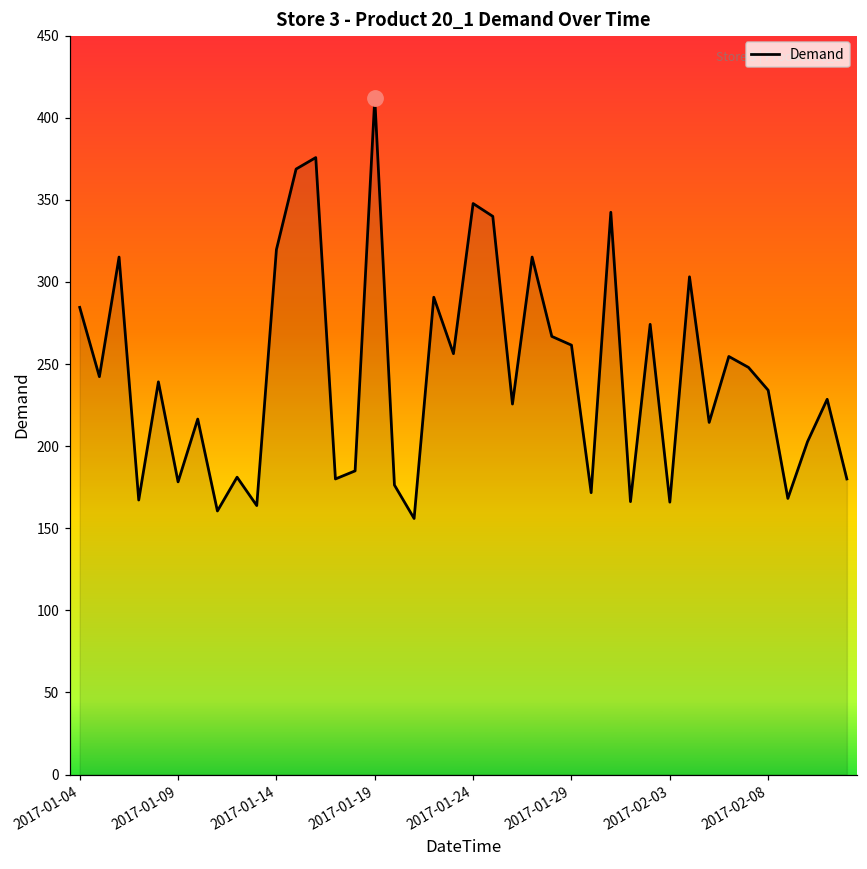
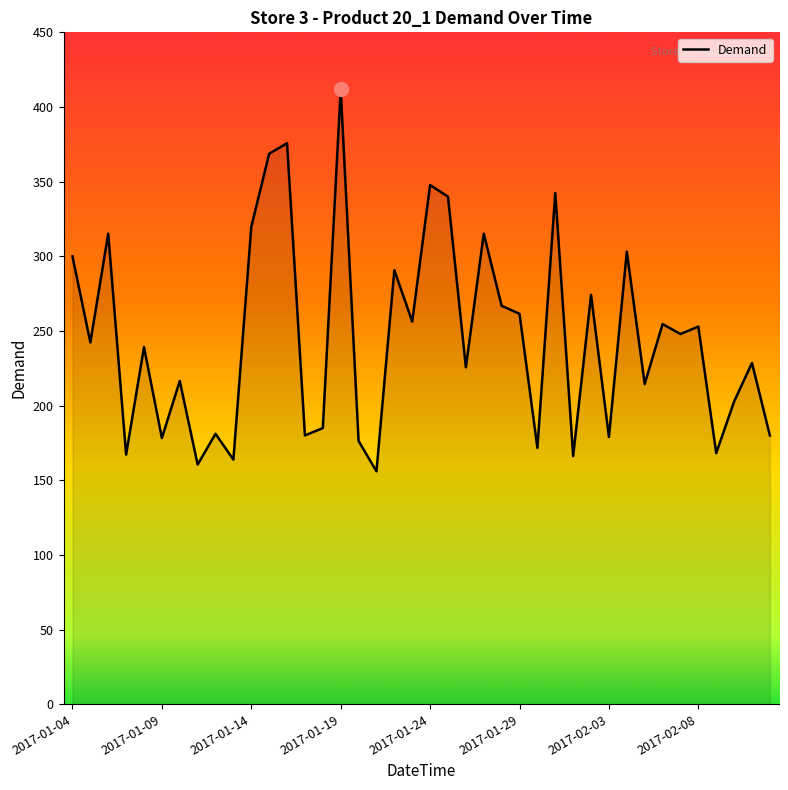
  {
    "Demand": {
-     "2017-01-04": 284,
+     "2017-01-04": 300,
      "2017-01-09": 178,
      "2017-01-14": 320,
      "2017-01-24": 348,
      "2017-01-29": 261,
-     "2017-02-03": 166,
-     "2017-02-08": 234
+     "2017-02-03": 179,
+     "2017-02-08": 253
    }
  }
